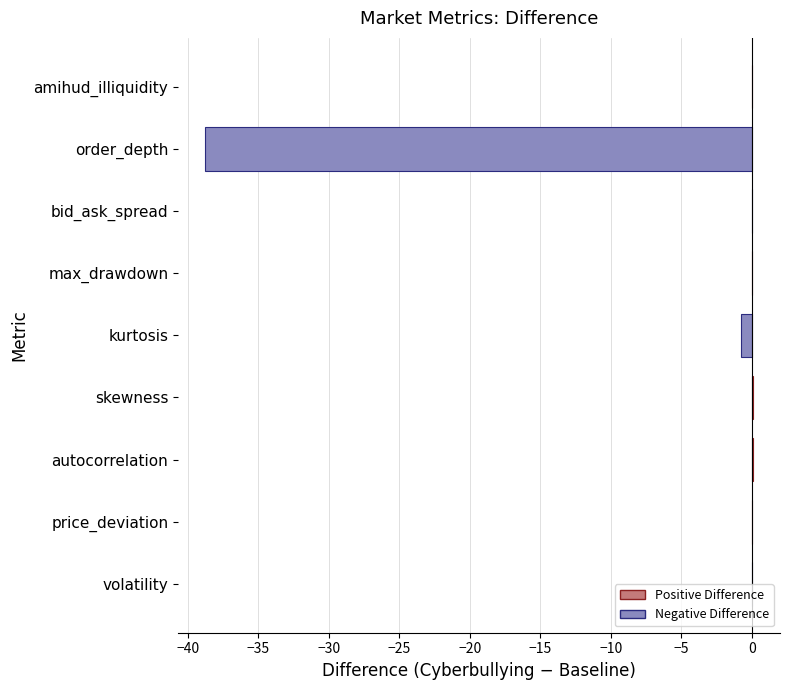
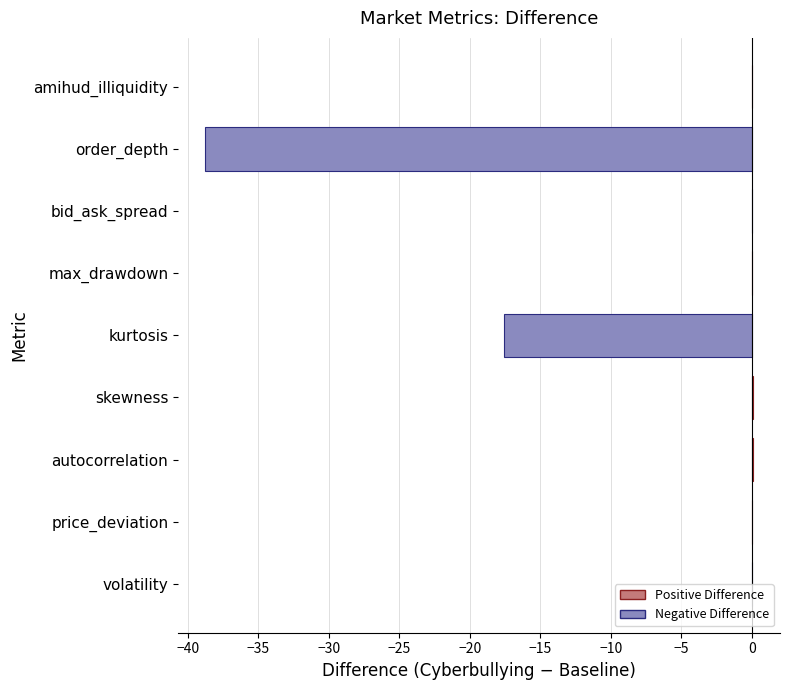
  {
    "order_depth": -38.8,
-   "kurtosis": -0.7
+   "kurtosis": -17.6
  }
